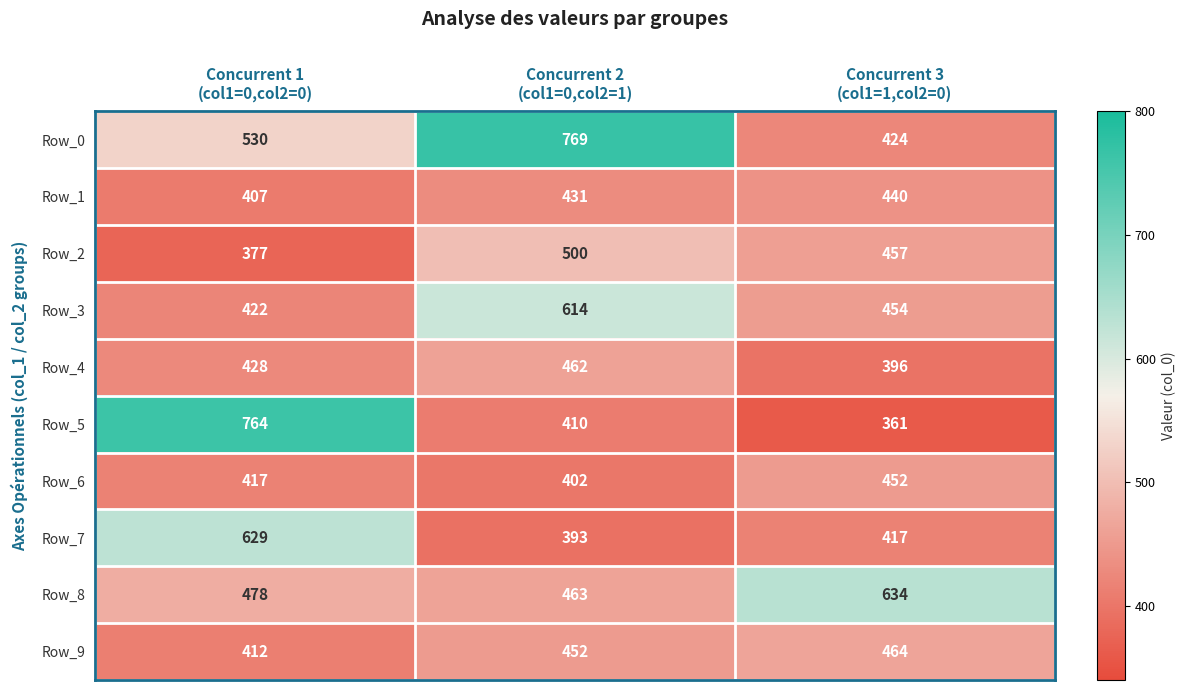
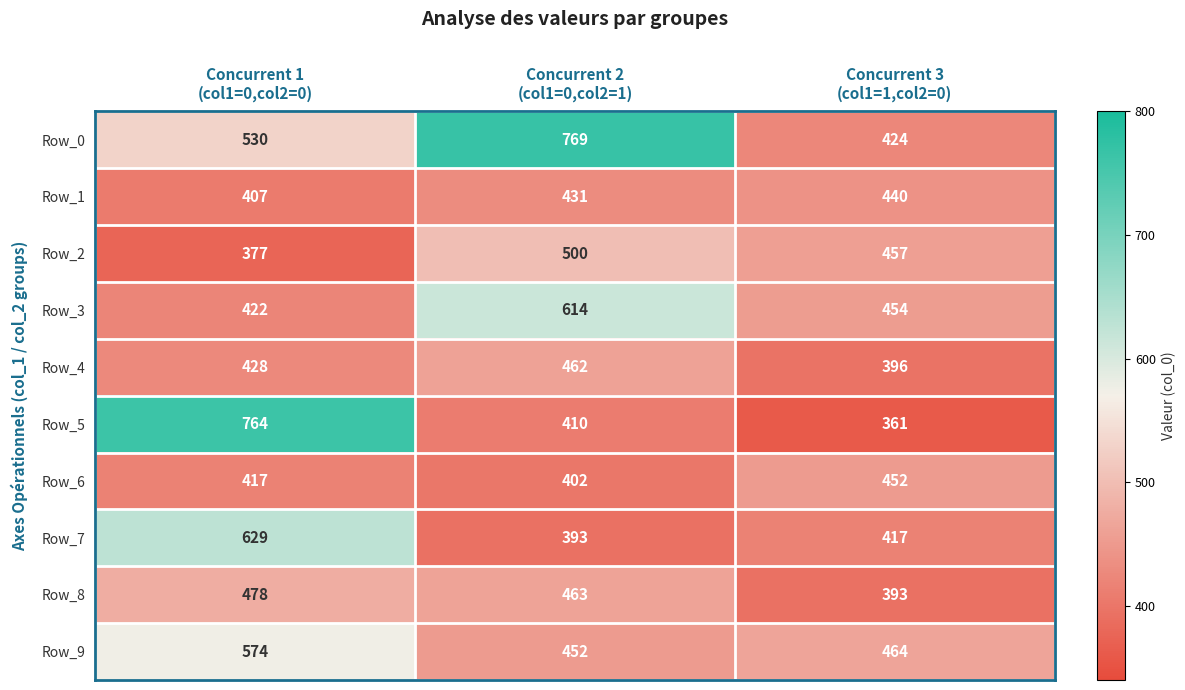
  {
    "Row_0": {
      "Concurrent 1 (col1=0,col2=0)": 530,
      "Concurrent 2 (col1=0,col2=1)": 769,
      "Concurrent 3 (col1=1,col2=0)": 424
    },
    "Row_1": {
      "Concurrent 1 (col1=0,col2=0)": 407,
      "Concurrent 2 (col1=0,col2=1)": 431,
      "Concurrent 3 (col1=1,col2=0)": 440
    },
    "Row_2": {
      "Concurrent 1 (col1=0,col2=0)": 377,
      "Concurrent 2 (col1=0,col2=1)": 500,
      "Concurrent 3 (col1=1,col2=0)": 457
    },
    "Row_3": {
      "Concurrent 1 (col1=0,col2=0)": 422,
      "Concurrent 2 (col1=0,col2=1)": 614,
      "Concurrent 3 (col1=1,col2=0)": 454
    },
    "Row_4": {
      "Concurrent 1 (col1=0,col2=0)": 428,
      "Concurrent 2 (col1=0,col2=1)": 462,
      "Concurrent 3 (col1=1,col2=0)": 396
    },
    "Row_5": {
      "Concurrent 1 (col1=0,col2=0)": 764,
      "Concurrent 2 (col1=0,col2=1)": 410,
      "Concurrent 3 (col1=1,col2=0)": 361
    },
    "Row_6": {
      "Concurrent 1 (col1=0,col2=0)": 417,
      "Concurrent 2 (col1=0,col2=1)": 402,
      "Concurrent 3 (col1=1,col2=0)": 452
    },
    "Row_7": {
      "Concurrent 1 (col1=0,col2=0)": 629,
      "Concurrent 2 (col1=0,col2=1)": 393,
      "Concurrent 3 (col1=1,col2=0)": 417
    },
    "Row_8": {
      "Concurrent 1 (col1=0,col2=0)": 478,
      "Concurrent 2 (col1=0,col2=1)": 463,
-     "Concurrent 3 (col1=1,col2=0)": 634
+     "Concurrent 3 (col1=1,col2=0)": 393
    },
    "Row_9": {
-     "Concurrent 1 (col1=0,col2=0)": 412,
+     "Concurrent 1 (col1=0,col2=0)": 574,
      "Concurrent 2 (col1=0,col2=1)": 452,
      "Concurrent 3 (col1=1,col2=0)": 464
    }
  }
